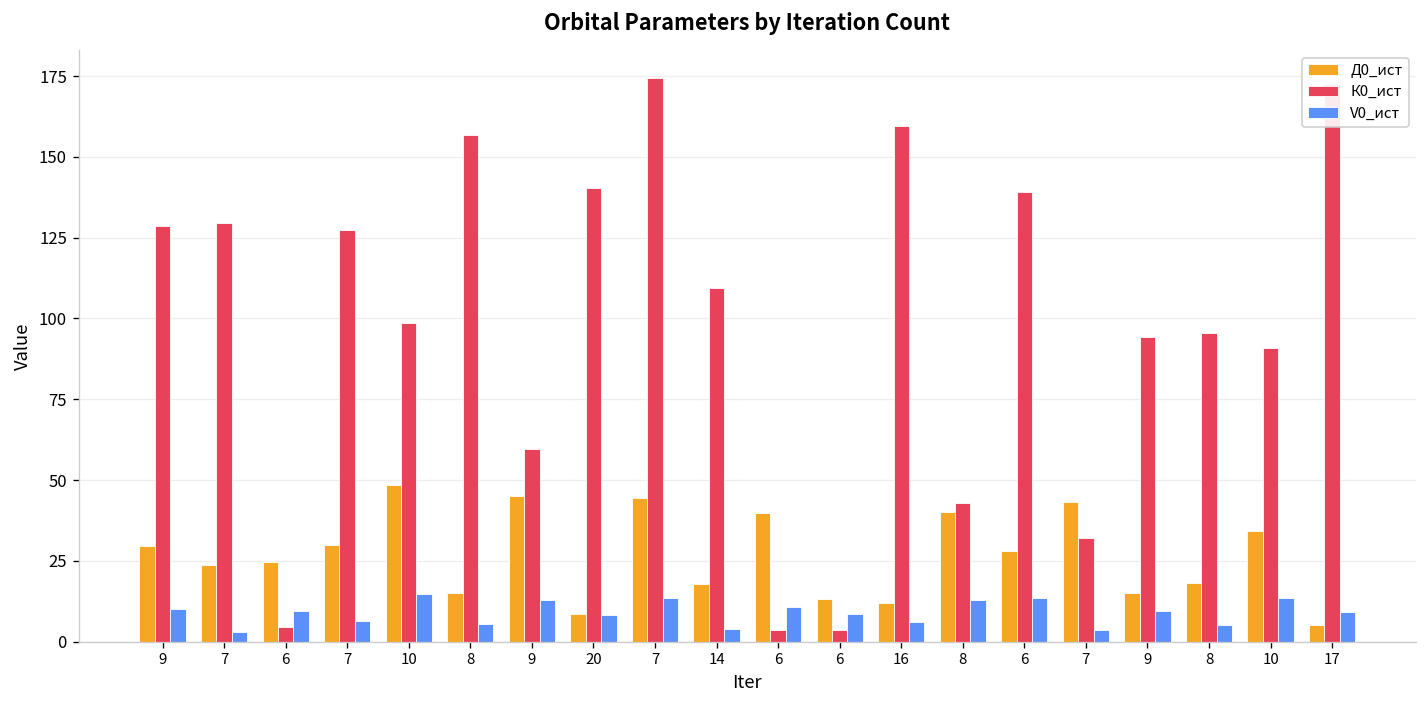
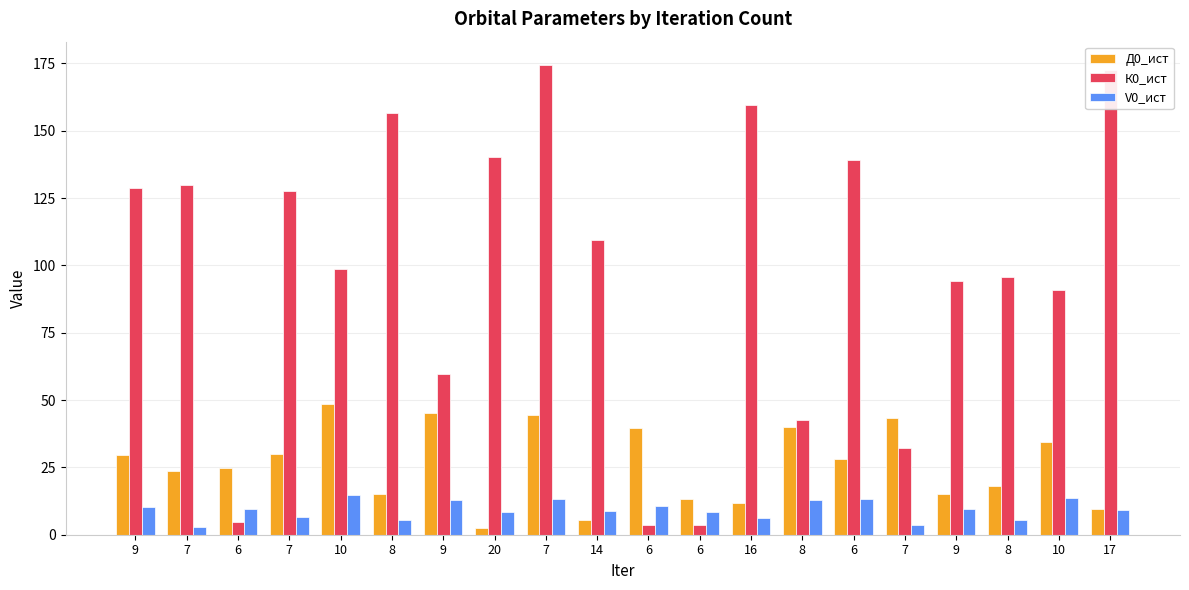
  {
    "Д0_ист": {
-     "20": 8,
-     "14": 18,
+     "20": 2,
+     "14": 5,
      "16": 12,
-     "17": 5
+     "17": 9
    },
    "К0_ист": {
      "20": 140,
      "14": 109,
      "16": 160
    },
    "V0_ист": {
      "20": 8,
-     "14": 4,
+     "14": 9,
      "16": 6,
      "17": 9
    }
  }
